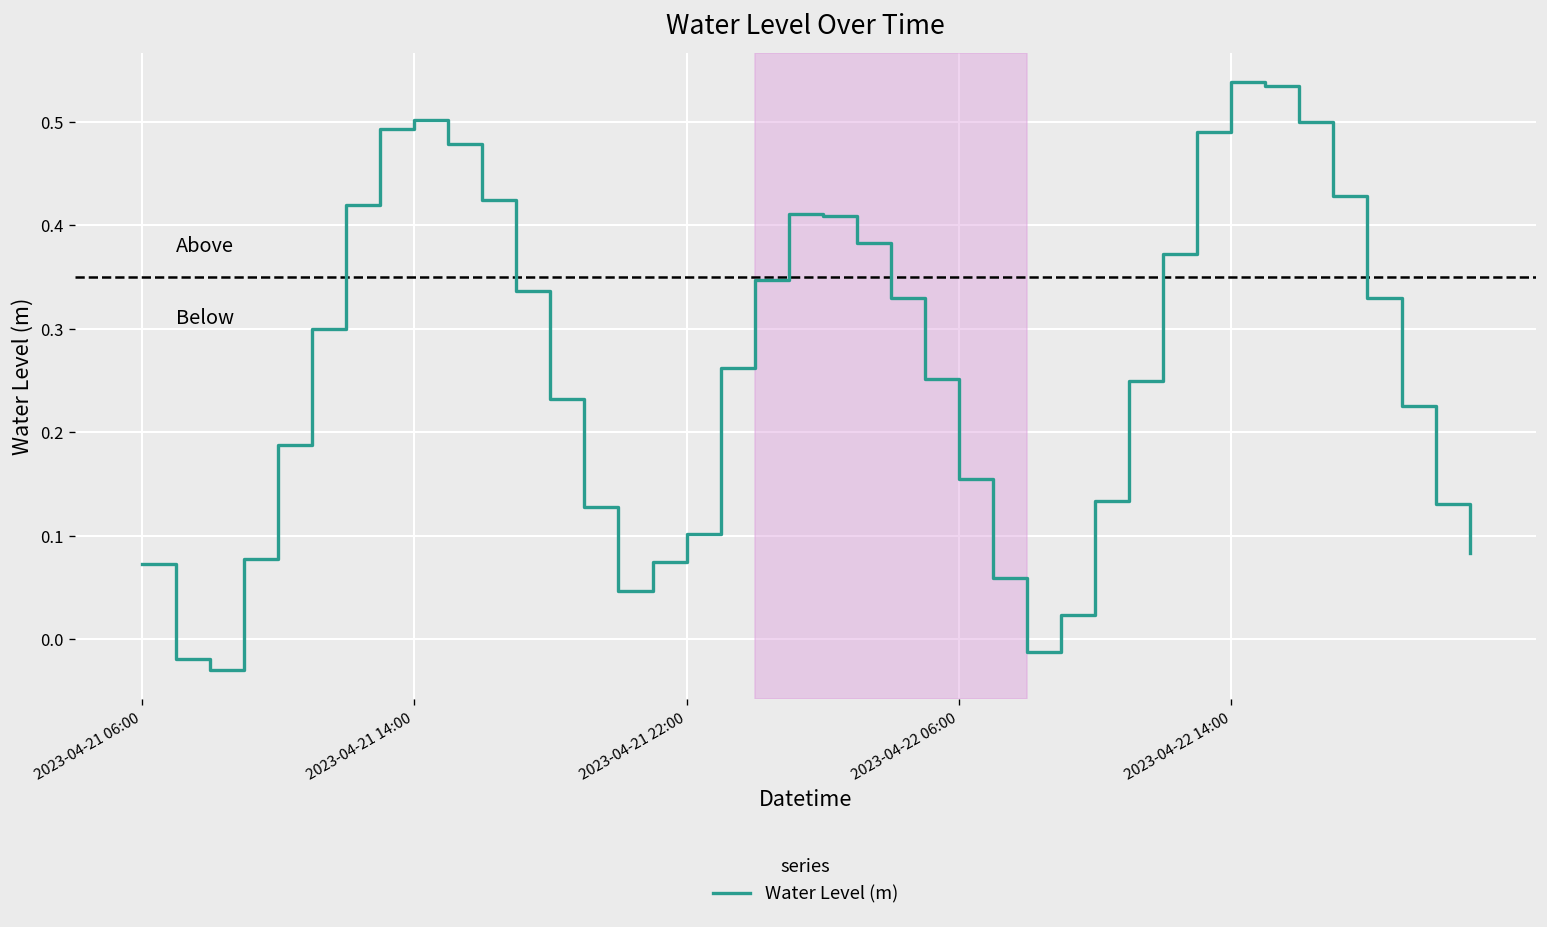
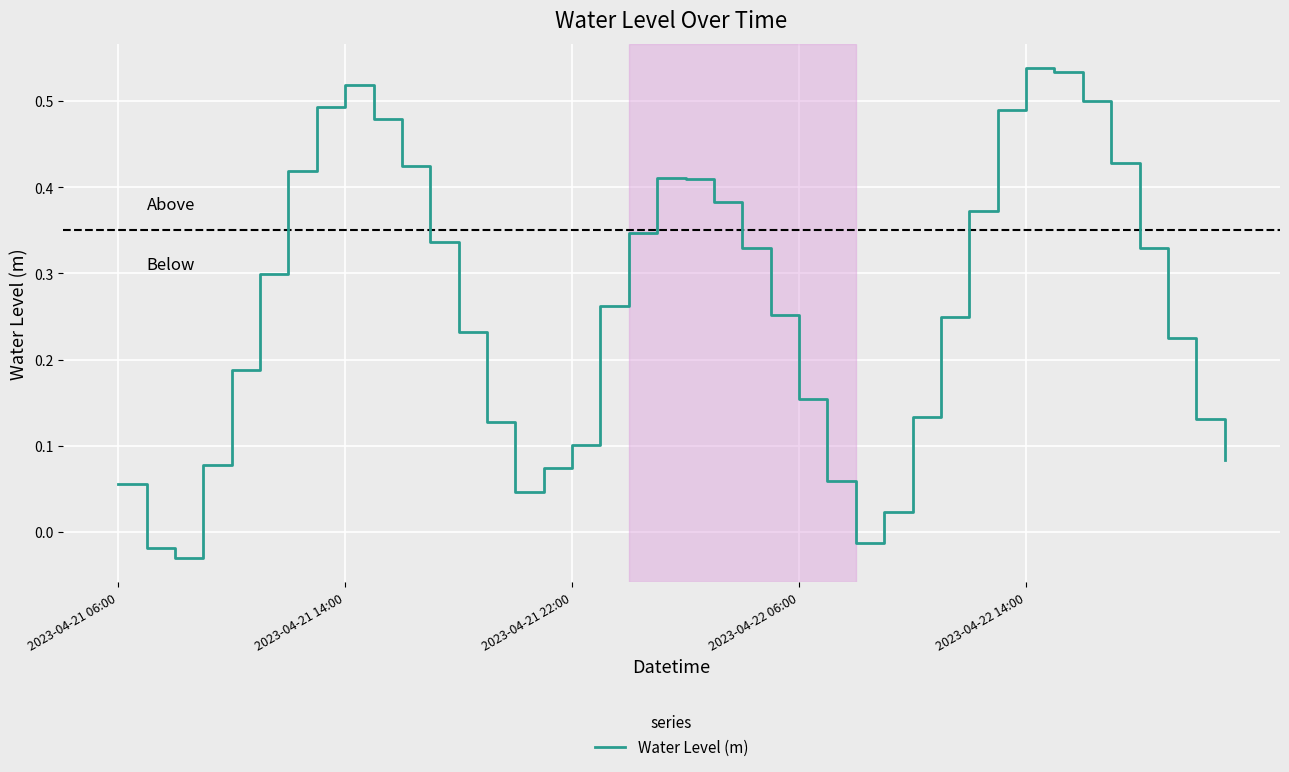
  {
-   "2023-04-21 06:00": 0.07,
-   "2023-04-21 14:00": 0.50,
+   "2023-04-21 06:00": 0.06,
+   "2023-04-21 14:00": 0.52,
    "2023-04-21 22:00": 0.10,
    "2023-04-22 06:00": 0.15,
    "2023-04-22 14:00": 0.54
  }
